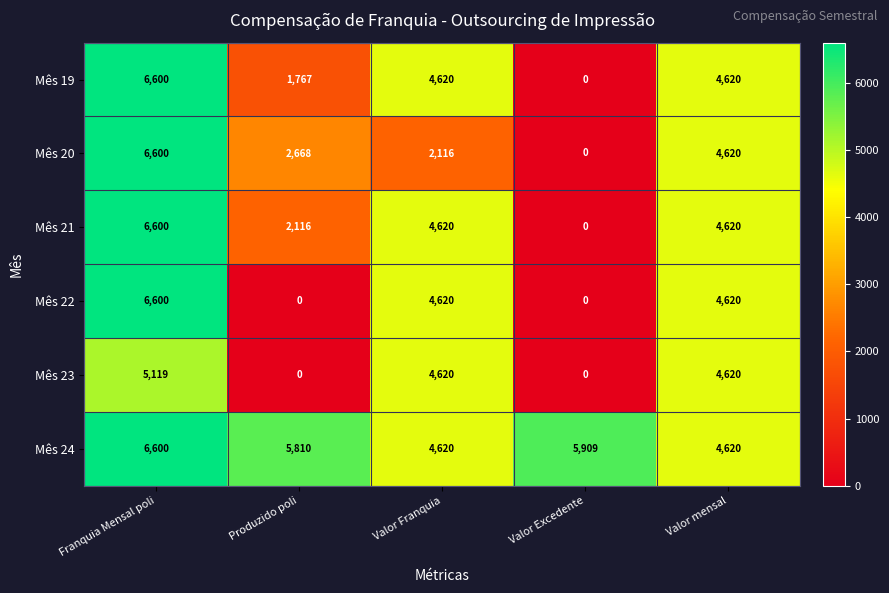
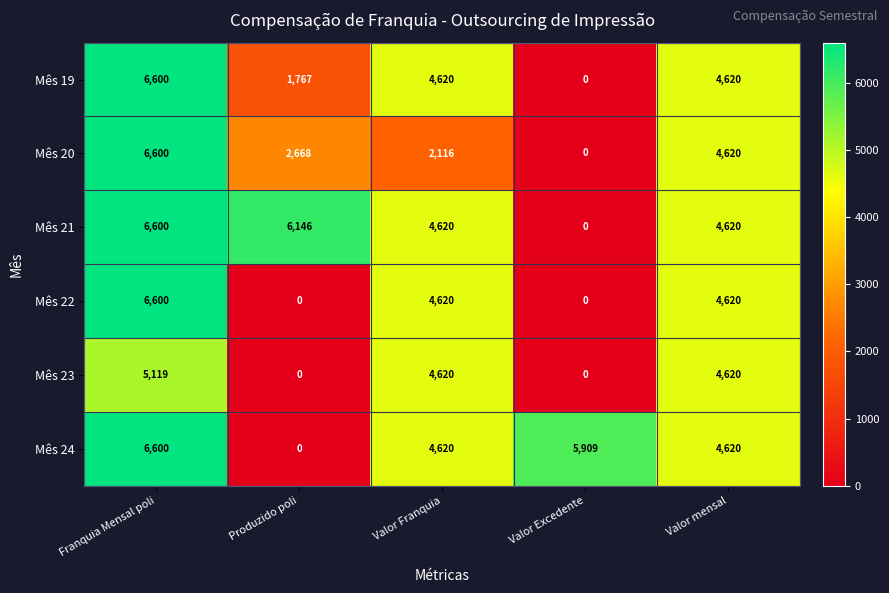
  {
    "Mês 19": {
      "Franquia Mensal poli": "6,600",
      "Produzido poli": "1,767",
      "Valor Franquia": "4,620",
      "Valor Excedente": "0",
      "Valor mensal": "4,620"
    },
    "Mês 20": {
      "Franquia Mensal poli": "6,600",
      "Produzido poli": "2,668",
      "Valor Franquia": "2,116",
      "Valor Excedente": "0",
      "Valor mensal": "4,620"
    },
    "Mês 21": {
      "Franquia Mensal poli": "6,600",
-     "Produzido poli": "2,116",
+     "Produzido poli": "6,146",
      "Valor Franquia": "4,620",
      "Valor Excedente": "0",
      "Valor mensal": "4,620"
    },
    "Mês 22": {
      "Franquia Mensal poli": "6,600",
      "Produzido poli": "0",
      "Valor Franquia": "4,620",
      "Valor Excedente": "0",
      "Valor mensal": "4,620"
    },
    "Mês 23": {
      "Franquia Mensal poli": "5,119",
      "Produzido poli": "0",
      "Valor Franquia": "4,620",
      "Valor Excedente": "0",
      "Valor mensal": "4,620"
    },
    "Mês 24": {
      "Franquia Mensal poli": "6,600",
-     "Produzido poli": "5,810",
+     "Produzido poli": "0",
      "Valor Franquia": "4,620",
      "Valor Excedente": "5,909",
      "Valor mensal": "4,620"
    }
  }
